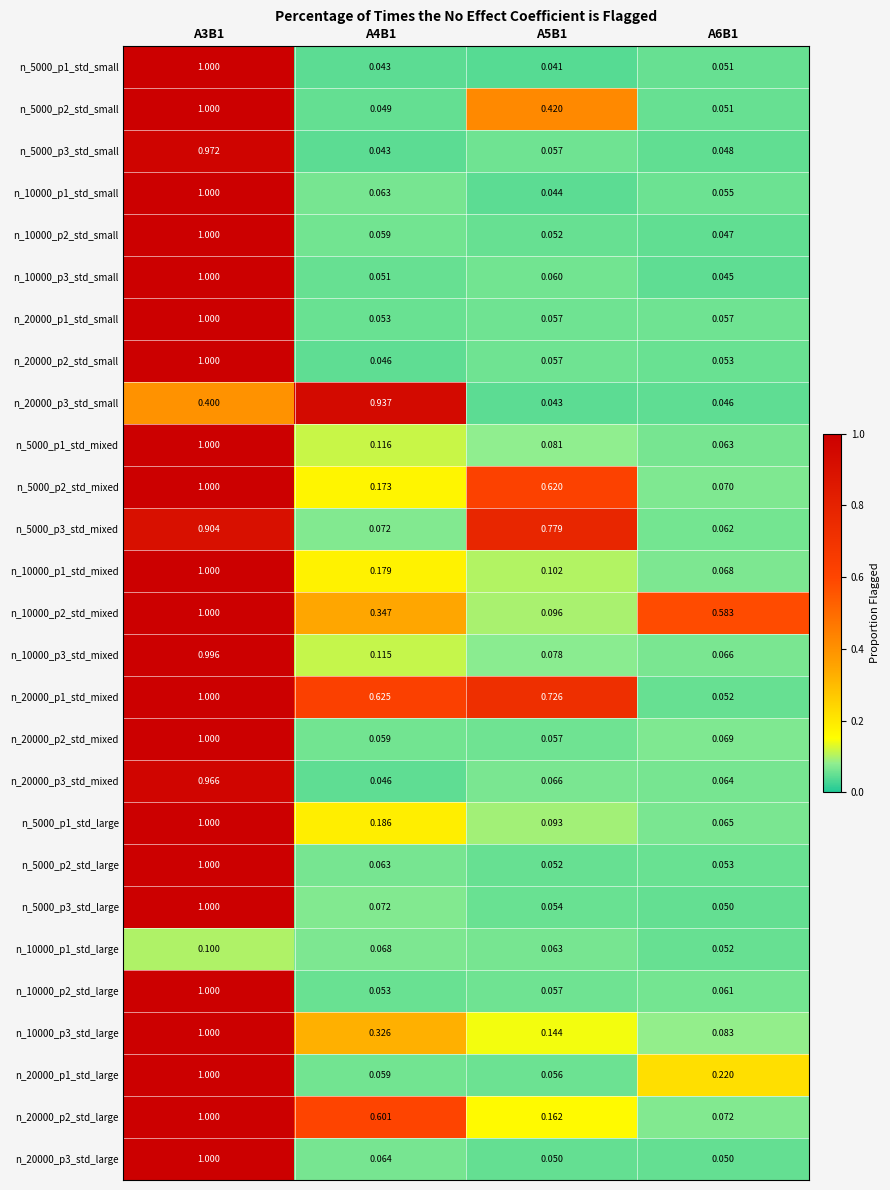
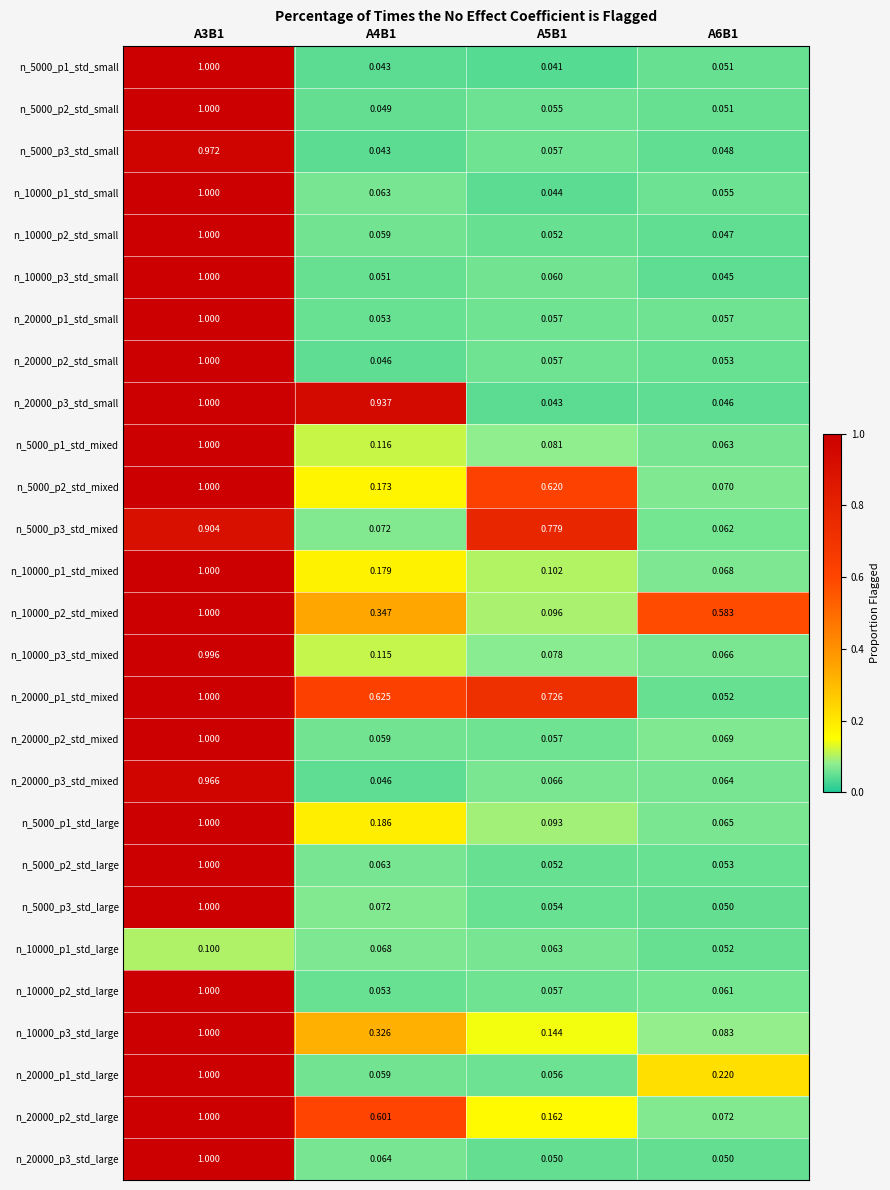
  {
    "n_5000_p1_std_small": {
      "A3B1": 1.000,
      "A4B1": 0.043,
      "A5B1": 0.041,
      "A6B1": 0.051
    },
    "n_5000_p2_std_small": {
      "A3B1": 1.000,
      "A4B1": 0.049,
-     "A5B1": 0.420,
+     "A5B1": 0.055,
      "A6B1": 0.051
    },
    "n_5000_p3_std_small": {
      "A3B1": 0.972,
      "A4B1": 0.043,
      "A5B1": 0.057,
      "A6B1": 0.048
    },
    "n_10000_p1_std_small": {
      "A3B1": 1.000,
      "A4B1": 0.063,
      "A5B1": 0.044,
      "A6B1": 0.055
    },
    "n_10000_p2_std_small": {
      "A3B1": 1.000,
      "A4B1": 0.059,
      "A5B1": 0.052,
      "A6B1": 0.047
    },
    "n_10000_p3_std_small": {
      "A3B1": 1.000,
      "A4B1": 0.051,
      "A5B1": 0.060,
      "A6B1": 0.045
    },
    "n_20000_p1_std_small": {
      "A3B1": 1.000,
      "A4B1": 0.053,
      "A5B1": 0.057,
      "A6B1": 0.057
    },
    "n_20000_p2_std_small": {
      "A3B1": 1.000,
      "A4B1": 0.046,
      "A5B1": 0.057,
      "A6B1": 0.053
    },
    "n_20000_p3_std_small": {
-     "A3B1": 0.400,
+     "A3B1": 1.000,
      "A4B1": 0.937,
      "A5B1": 0.043,
      "A6B1": 0.046
    },
    "n_5000_p1_std_mixed": {
      "A3B1": 1.000,
      "A4B1": 0.116,
      "A5B1": 0.081,
      "A6B1": 0.063
    },
    "n_5000_p2_std_mixed": {
      "A3B1": 1.000,
      "A4B1": 0.173,
      "A5B1": 0.620,
      "A6B1": 0.070
    },
    "n_5000_p3_std_mixed": {
      "A3B1": 0.904,
      "A4B1": 0.072,
      "A5B1": 0.779,
      "A6B1": 0.062
    },
    "n_10000_p1_std_mixed": {
      "A3B1": 1.000,
      "A4B1": 0.179,
      "A5B1": 0.102,
      "A6B1": 0.068
    },
    "n_10000_p2_std_mixed": {
      "A3B1": 1.000,
      "A4B1": 0.347,
      "A5B1": 0.096,
      "A6B1": 0.583
    },
    "n_10000_p3_std_mixed": {
      "A3B1": 0.996,
      "A4B1": 0.115,
      "A5B1": 0.078,
      "A6B1": 0.066
    },
    "n_20000_p1_std_mixed": {
      "A3B1": 1.000,
      "A4B1": 0.625,
      "A5B1": 0.726,
      "A6B1": 0.052
    },
    "n_20000_p2_std_mixed": {
      "A3B1": 1.000,
      "A4B1": 0.059,
      "A5B1": 0.057,
      "A6B1": 0.069
    },
    "n_20000_p3_std_mixed": {
      "A3B1": 0.966,
      "A4B1": 0.046,
      "A5B1": 0.066,
      "A6B1": 0.064
    },
    "n_5000_p1_std_large": {
      "A3B1": 1.000,
      "A4B1": 0.186,
      "A5B1": 0.093,
      "A6B1": 0.065
    },
    "n_5000_p2_std_large": {
      "A3B1": 1.000,
      "A4B1": 0.063,
      "A5B1": 0.052,
      "A6B1": 0.053
    },
    "n_5000_p3_std_large": {
      "A3B1": 1.000,
      "A4B1": 0.072,
      "A5B1": 0.054,
      "A6B1": 0.050
    },
    "n_10000_p1_std_large": {
      "A3B1": 0.100,
      "A4B1": 0.068,
      "A5B1": 0.063,
      "A6B1": 0.052
    },
    "n_10000_p2_std_large": {
      "A3B1": 1.000,
      "A4B1": 0.053,
      "A5B1": 0.057,
      "A6B1": 0.061
    },
    "n_10000_p3_std_large": {
      "A3B1": 1.000,
      "A4B1": 0.326,
      "A5B1": 0.144,
      "A6B1": 0.083
    },
    "n_20000_p1_std_large": {
      "A3B1": 1.000,
      "A4B1": 0.059,
      "A5B1": 0.056,
      "A6B1": 0.220
    },
    "n_20000_p2_std_large": {
      "A3B1": 1.000,
      "A4B1": 0.601,
      "A5B1": 0.162,
      "A6B1": 0.072
    },
    "n_20000_p3_std_large": {
      "A3B1": 1.000,
      "A4B1": 0.064,
      "A5B1": 0.050,
      "A6B1": 0.050
    }
  }
